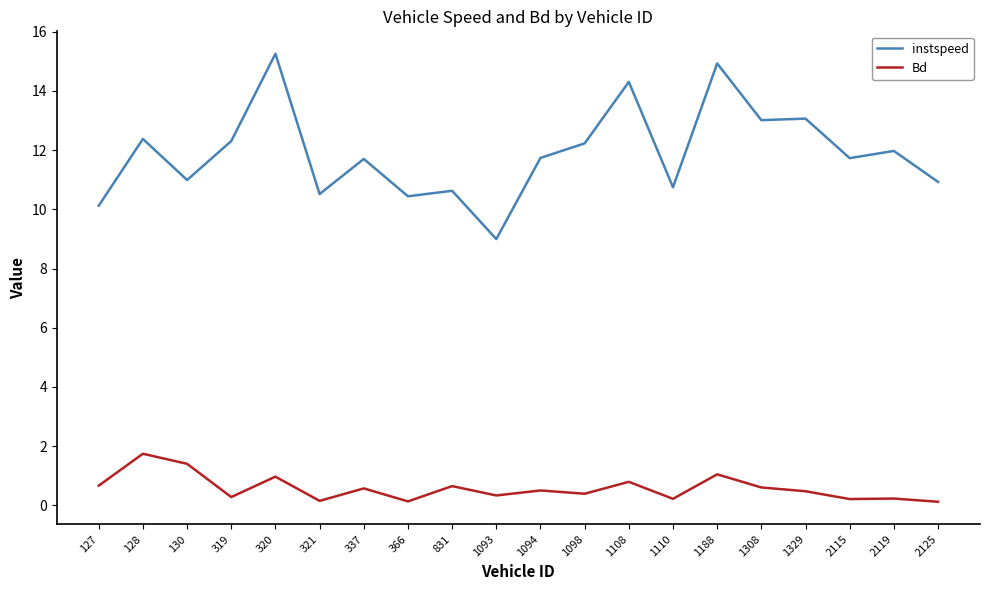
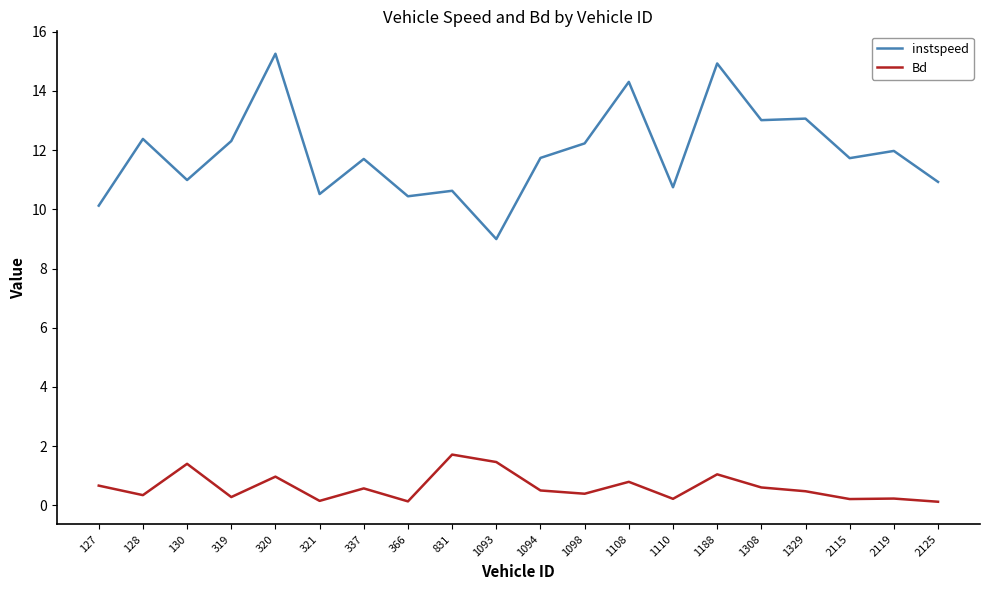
  {
    "instspeed": {
      "127": 10.1,
      "128": 12.4,
      "130": 11.0,
      "319": 12.3,
      "320": 15.3,
      "321": 10.5,
      "337": 11.7,
      "366": 10.4,
      "831": 10.6,
      "1093": 9.0,
      "1094": 11.7,
      "1098": 12.2,
      "1108": 14.3,
      "1110": 10.7,
      "1188": 14.9,
      "1308": 13.0,
      "1329": 13.1,
      "2115": 11.7,
      "2119": 12.0,
      "2125": 10.9
    },
    "Bd": {
      "127": 0.7,
-     "128": 1.7,
+     "128": 0.3,
      "130": 1.4,
      "319": 0.3,
      "320": 1.0,
      "321": 0.2,
      "337": 0.6,
      "366": 0.1,
-     "831": 0.6,
-     "1093": 0.3,
+     "831": 1.7,
+     "1093": 1.5,
      "1094": 0.5,
      "1098": 0.4,
      "1108": 0.8,
      "1110": 0.2,
      "1188": 1.0,
      "1308": 0.6,
      "1329": 0.5,
      "2115": 0.2,
      "2119": 0.2,
      "2125": 0.1
    }
  }
